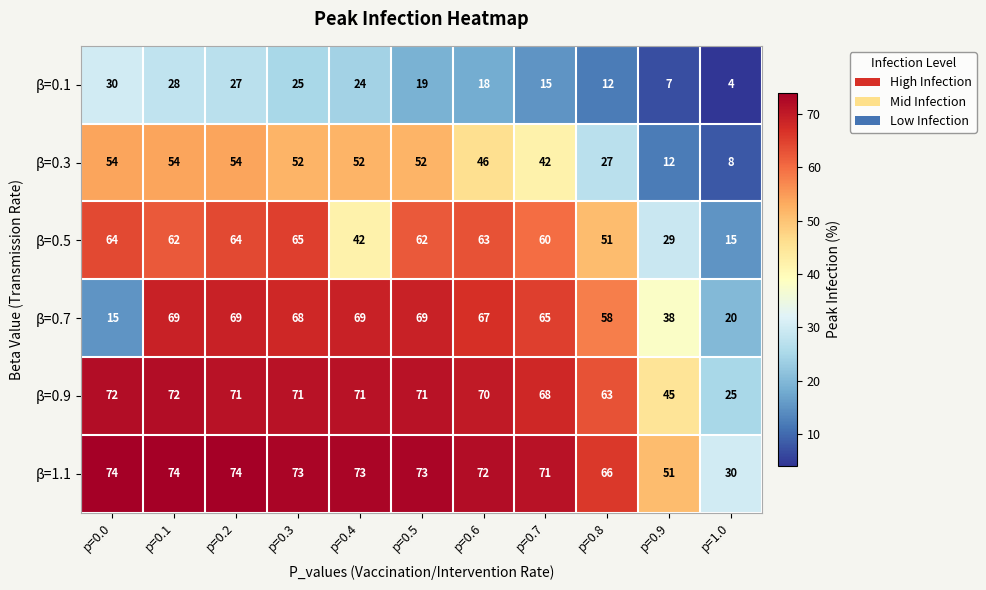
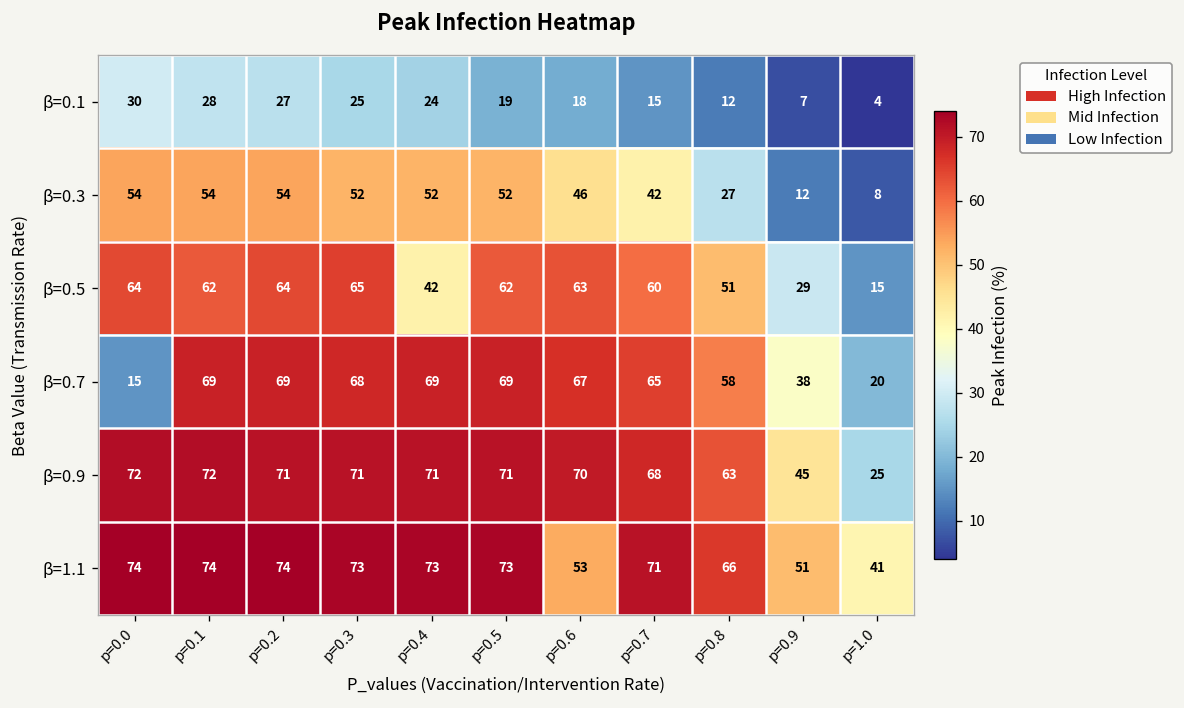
  {
    "β=0.1": {
      "p=0.0": 30,
      "p=0.1": 28,
      "p=0.2": 27,
      "p=0.3": 25,
      "p=0.4": 24,
      "p=0.5": 19,
      "p=0.6": 18,
      "p=0.7": 15,
      "p=0.8": 12,
      "p=0.9": 7,
      "p=1.0": 4
    },
    "β=0.3": {
      "p=0.0": 54,
      "p=0.1": 54,
      "p=0.2": 54,
      "p=0.3": 52,
      "p=0.4": 52,
      "p=0.5": 52,
      "p=0.6": 46,
      "p=0.7": 42,
      "p=0.8": 27,
      "p=0.9": 12,
      "p=1.0": 8
    },
    "β=0.5": {
      "p=0.0": 64,
      "p=0.1": 62,
      "p=0.2": 64,
      "p=0.3": 65,
      "p=0.4": 42,
      "p=0.5": 62,
      "p=0.6": 63,
      "p=0.7": 60,
      "p=0.8": 51,
      "p=0.9": 29,
      "p=1.0": 15
    },
    "β=0.7": {
      "p=0.0": 15,
      "p=0.1": 69,
      "p=0.2": 69,
      "p=0.3": 68,
      "p=0.4": 69,
      "p=0.5": 69,
      "p=0.6": 67,
      "p=0.7": 65,
      "p=0.8": 58,
      "p=0.9": 38,
      "p=1.0": 20
    },
    "β=0.9": {
      "p=0.0": 72,
      "p=0.1": 72,
      "p=0.2": 71,
      "p=0.3": 71,
      "p=0.4": 71,
      "p=0.5": 71,
      "p=0.6": 70,
      "p=0.7": 68,
      "p=0.8": 63,
      "p=0.9": 45,
      "p=1.0": 25
    },
    "β=1.1": {
      "p=0.0": 74,
      "p=0.1": 74,
      "p=0.2": 74,
      "p=0.3": 73,
      "p=0.4": 73,
      "p=0.5": 73,
-     "p=0.6": 72,
+     "p=0.6": 53,
      "p=0.7": 71,
      "p=0.8": 66,
      "p=0.9": 51,
-     "p=1.0": 30
+     "p=1.0": 41
    }
  }
